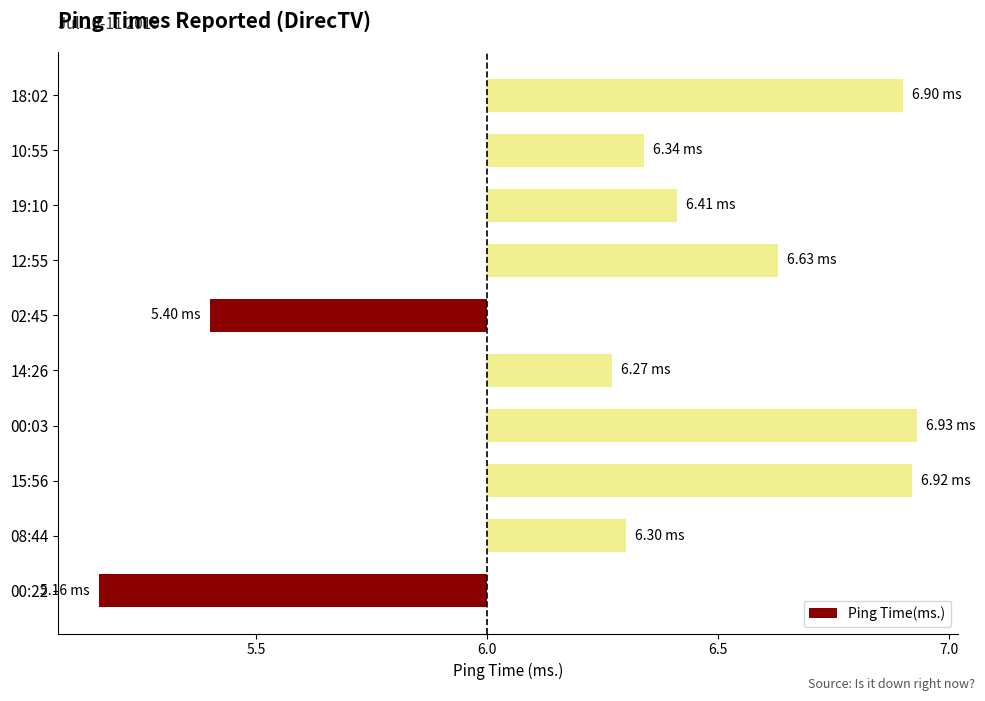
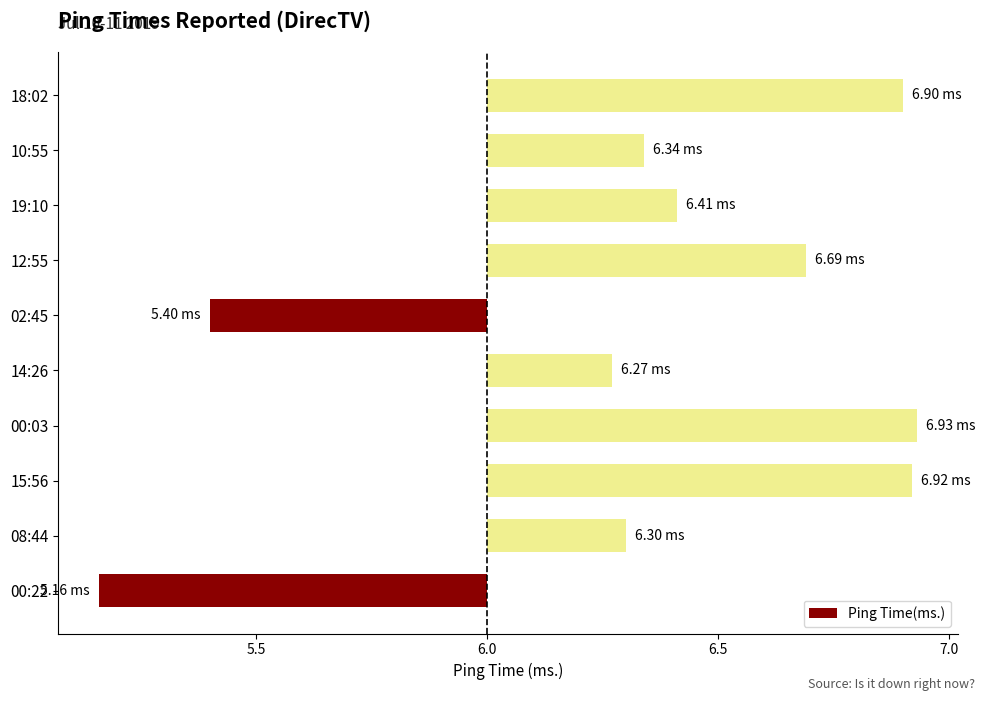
  {
-   "12:55": 6.63
+   "12:55": 6.69
  }
